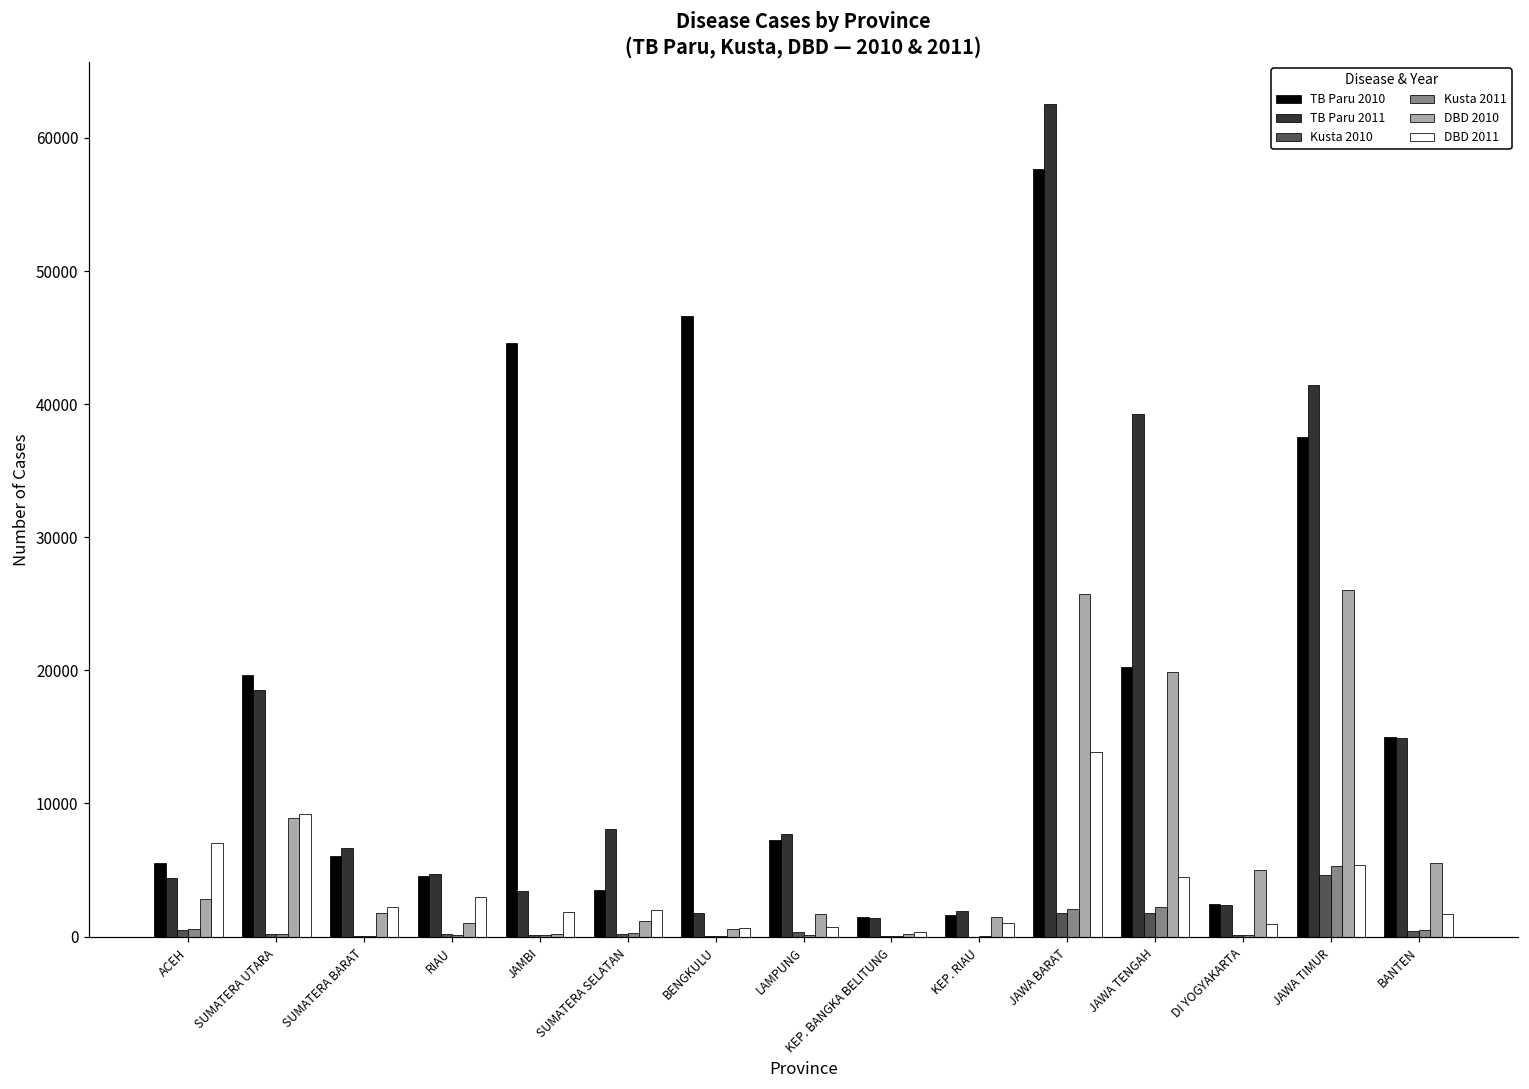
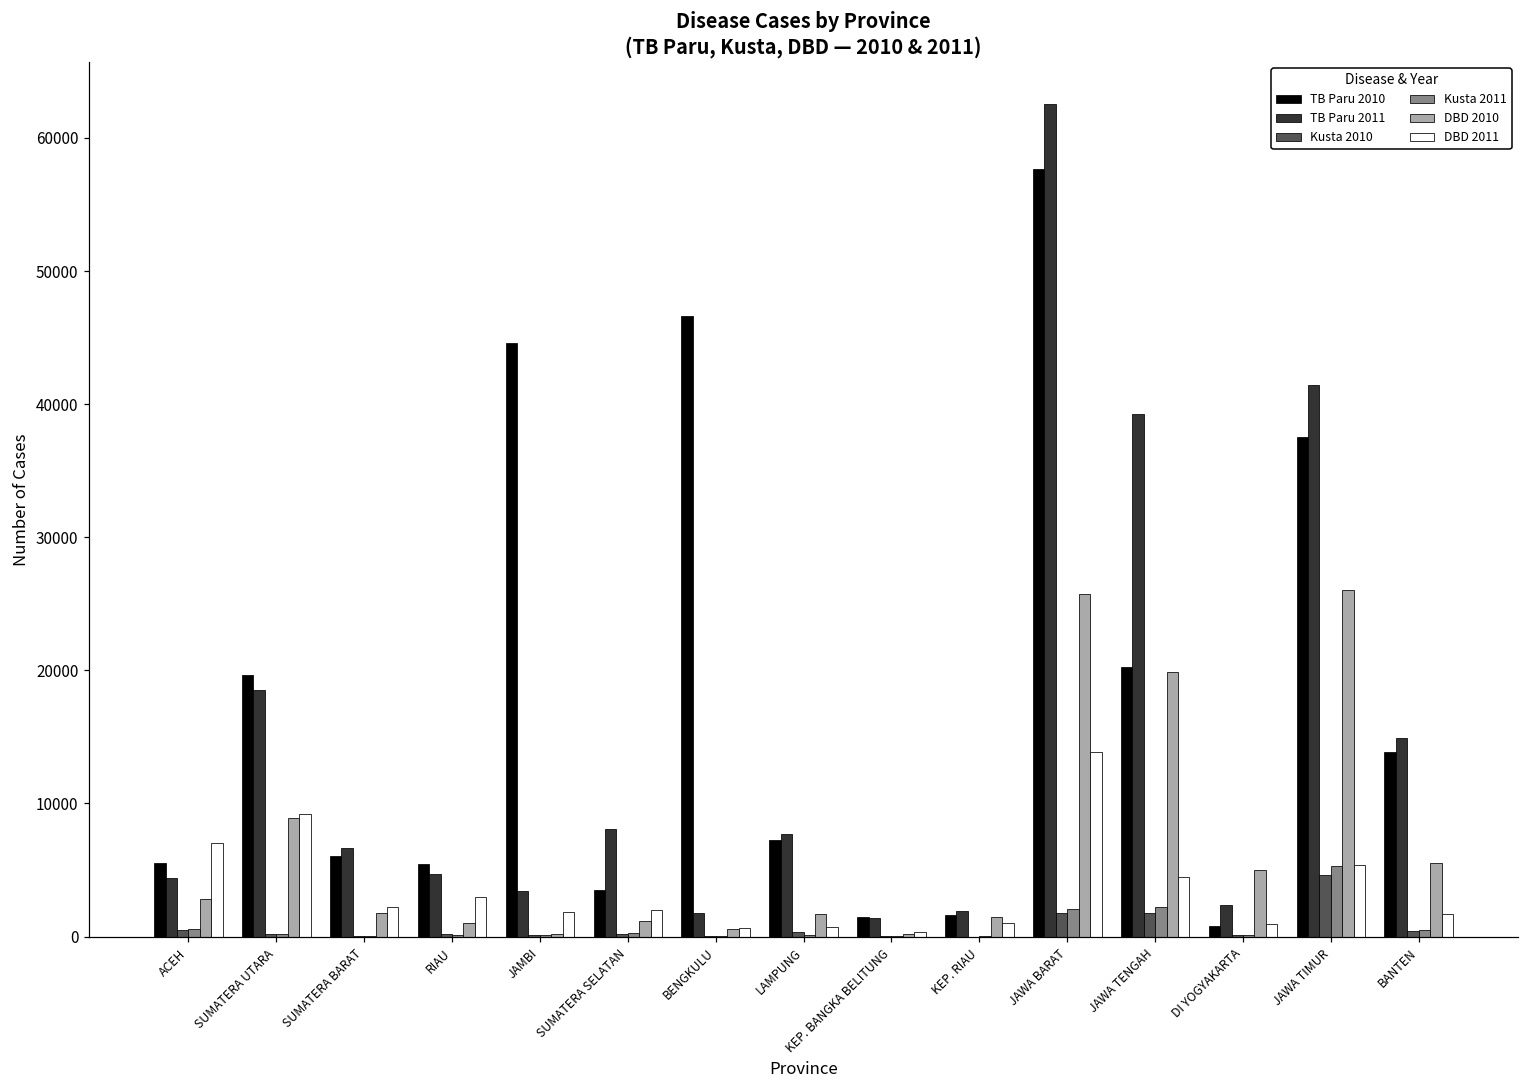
  {
    "TB Paru 2010": {
      "ACEH": 5500,
      "SUMATERA UTARA": 19700,
      "SUMATERA BARAT": 6100,
-     "RIAU": 4600,
+     "RIAU": 5400,
      "JAMBI": 44600,
      "SUMATERA SELATAN": 3500,
      "BENGKULU": 46600,
      "LAMPUNG": 7200,
      "KEP. BANGKA BELITUNG": 1500,
      "KEP. RIAU": 1600,
      "JAWA BARAT": 57700,
      "JAWA TENGAH": 20200,
-     "DI YOGYAKARTA": 2500,
+     "DI YOGYAKARTA": 800,
      "JAWA TIMUR": 37500,
-     "BANTEN": 15000
+     "BANTEN": 13900
    },
    "DBD 2011": {
      "ACEH": 7000,
      "SUMATERA UTARA": 9200,
      "SUMATERA BARAT": 2200,
      "RIAU": 3000,
      "JAMBI": 1900,
      "SUMATERA SELATAN": 2000,
      "BENGKULU": 700,
      "LAMPUNG": 700,
      "KEP. BANGKA BELITUNG": 300,
      "KEP. RIAU": 1000,
      "JAWA BARAT": 13800,
      "JAWA TENGAH": 4500,
      "DI YOGYAKARTA": 1000,
      "JAWA TIMUR": 5400,
      "BANTEN": 1700
    }
  }
